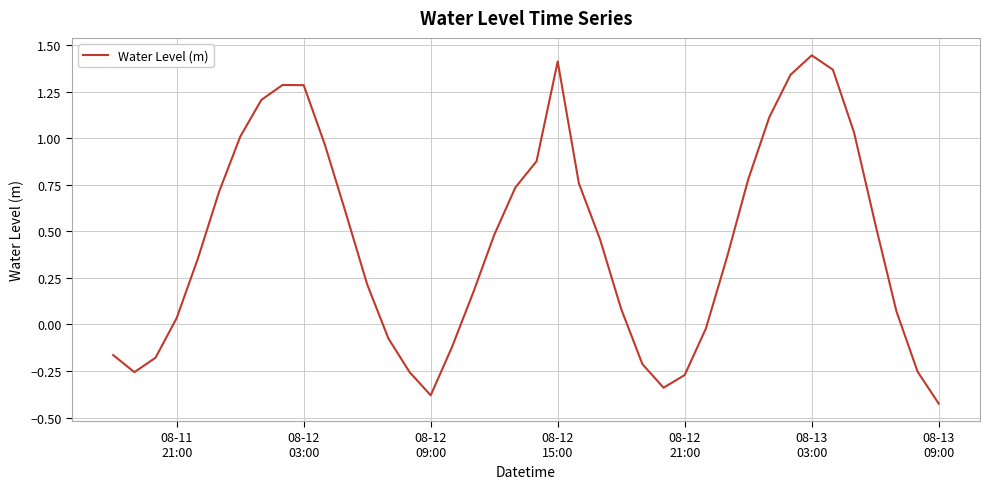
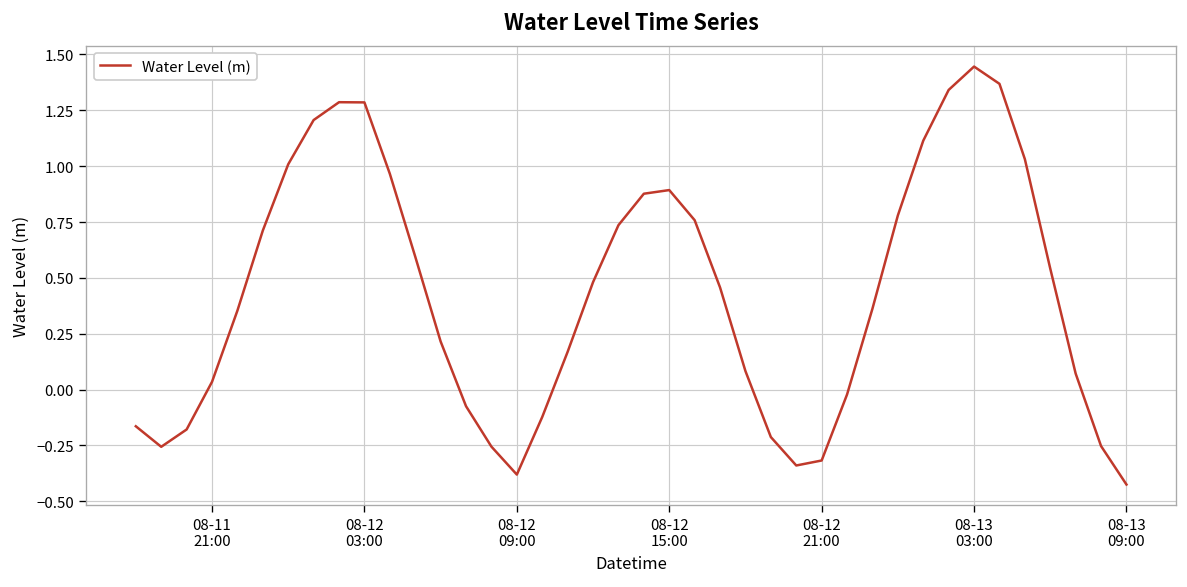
  {
    "08-11 21:00": 0.03,
    "08-12 03:00": 1.29,
    "08-12 09:00": -0.38,
-   "08-12 15:00": 1.41,
-   "08-12 21:00": -0.27,
+   "08-12 15:00": 0.89,
+   "08-12 21:00": -0.32,
    "08-13 03:00": 1.45,
    "08-13 09:00": -0.42
  }
